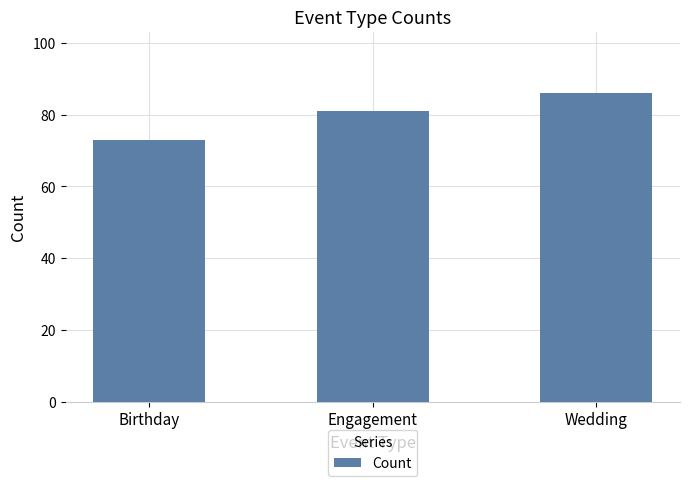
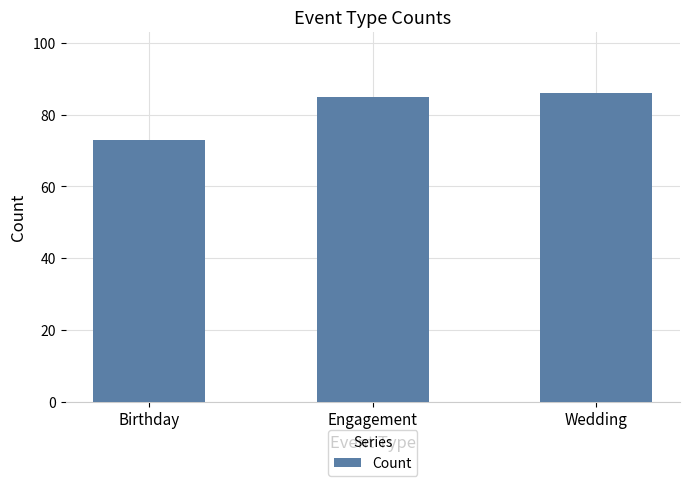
  {
    "Birthday": 73,
-   "Engagement": 81,
+   "Engagement": 85,
    "Wedding": 86
  }
